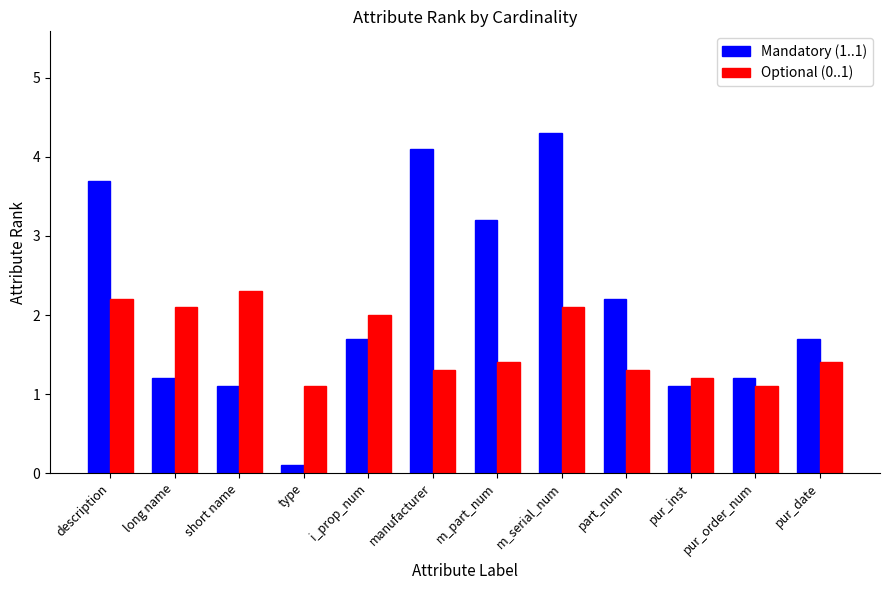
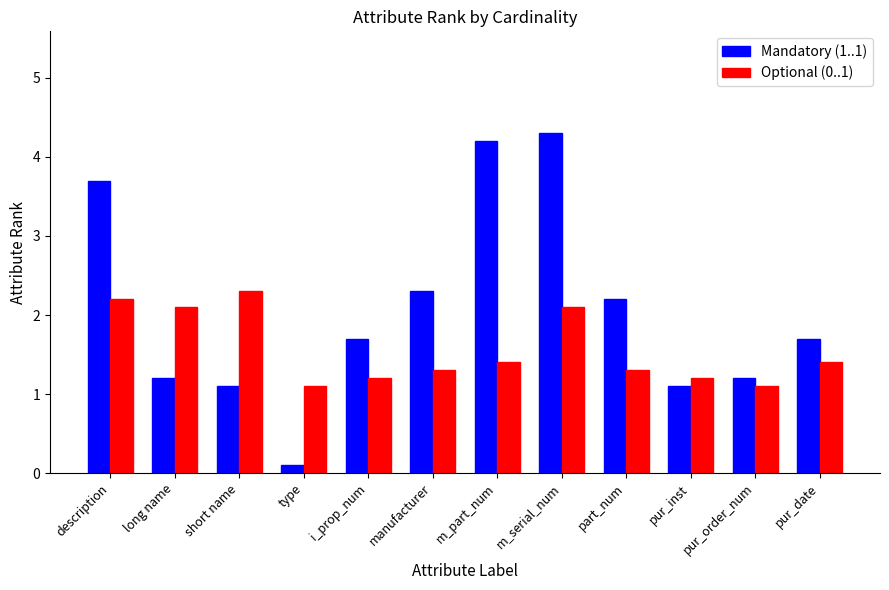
  {
    "Mandatory (1..1)": {
      "description": 3.7,
      "long name": 1.2,
      "short name": 1.1,
      "type": 0.1,
      "i_prop_num": 1.7,
-     "manufacturer": 4.1,
-     "m_part_num": 3.2,
+     "manufacturer": 2.3,
+     "m_part_num": 4.2,
      "m_serial_num": 4.3,
      "part_num": 2.2,
      "pur_inst": 1.1,
      "pur_order_num": 1.2,
      "pur_date": 1.7
    },
    "Optional (0..1)": {
      "description": 2.2,
      "long name": 2.1,
      "short name": 2.3,
      "type": 1.1,
-     "i_prop_num": 2.0,
+     "i_prop_num": 1.2,
      "manufacturer": 1.3,
      "m_part_num": 1.4,
      "m_serial_num": 2.1,
      "part_num": 1.3,
      "pur_inst": 1.2,
      "pur_order_num": 1.1,
      "pur_date": 1.4
    }
  }
